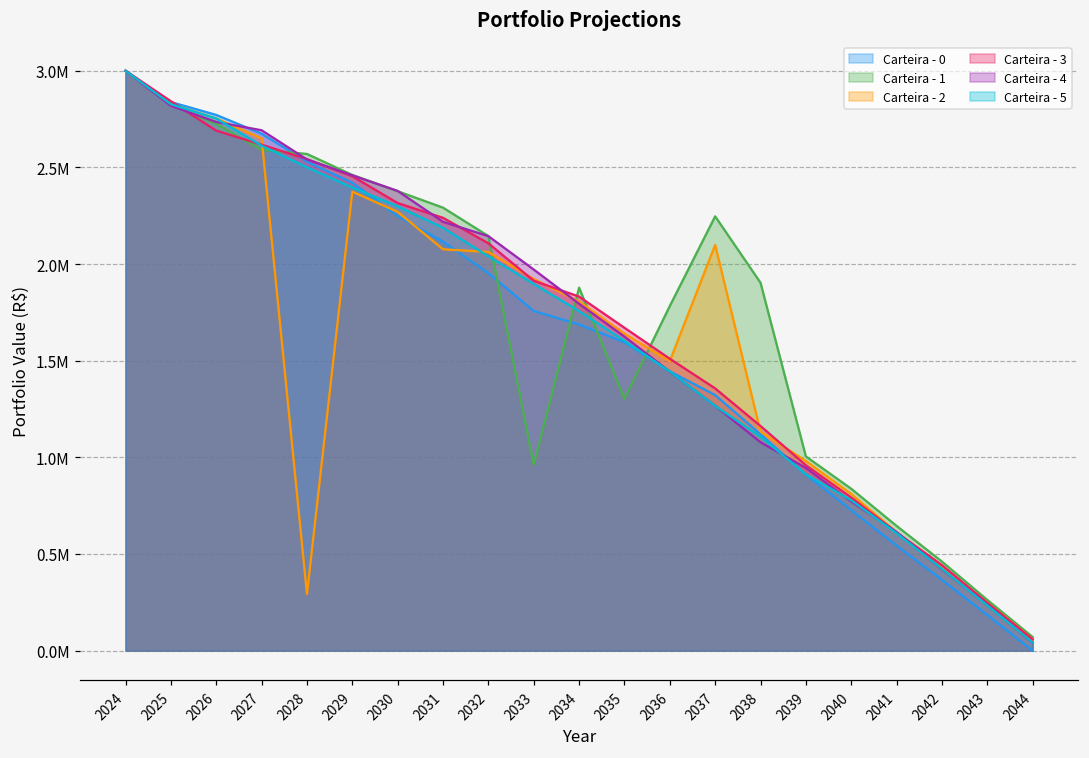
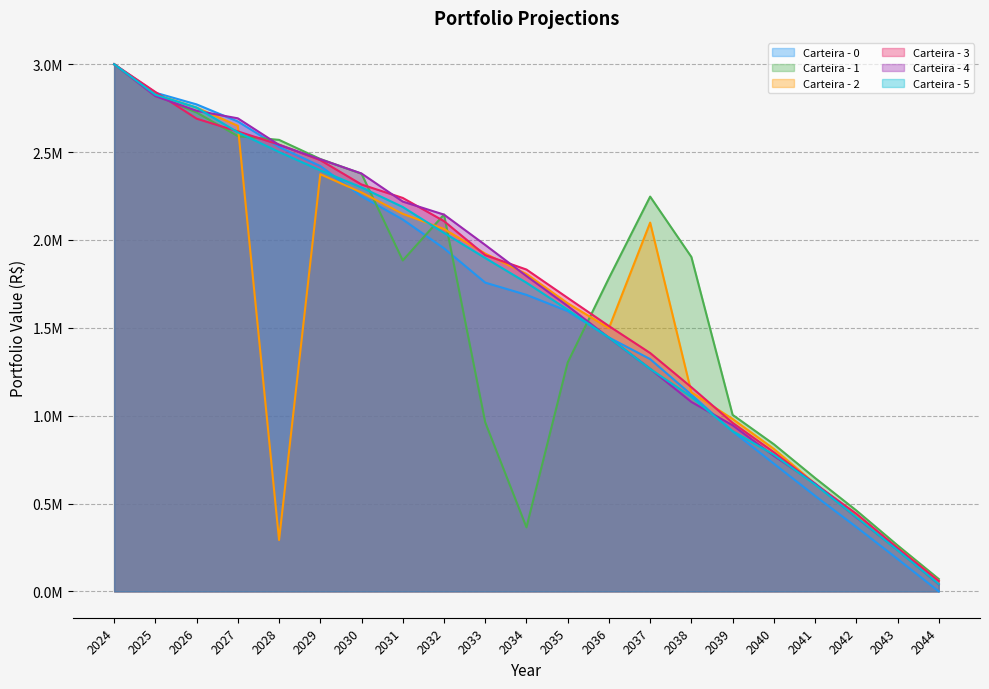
  {
    "Carteira - 1": {
      "2027": 2590000,
      "2028": 2570000,
-     "2031": 2290000,
+     "2031": 1880000,
      "2033": 960000,
-     "2034": 1880000,
+     "2034": 360000,
      "2035": 1300000,
      "2036": 1780000,
      "2037": 2250000,
      "2038": 1900000,
      "2039": 1000000,
      "2040": 840000,
      "2041": 650000,
      "2042": 460000
    },
    "Carteira - 2": {
      "2027": 2650000,
      "2028": 290000,
      "2029": 2370000,
      "2030": 2270000,
-     "2031": 2080000,
+     "2031": 2150000,
      "2032": 2060000,
      "2035": 1640000,
      "2037": 2100000,
      "2039": 980000,
      "2040": 810000
    }
  }
